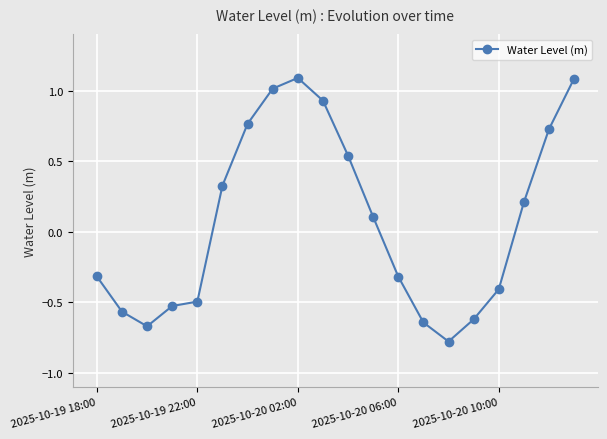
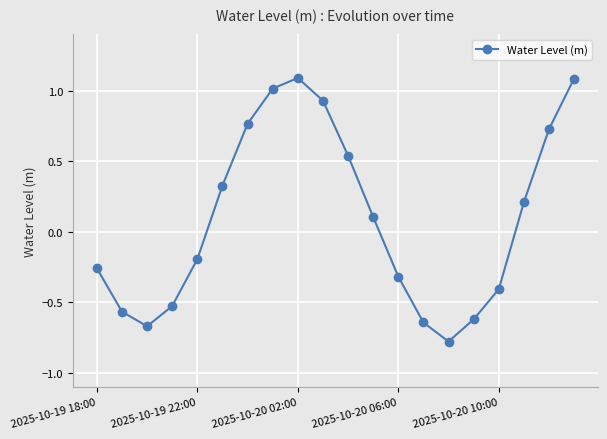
  {
-   "2025-10-19 18:00": -0.32,
-   "2025-10-19 22:00": -0.49,
+   "2025-10-19 18:00": -0.26,
+   "2025-10-19 22:00": -0.19,
    "2025-10-20 02:00": 1.09,
    "2025-10-20 06:00": -0.32,
    "2025-10-20 10:00": -0.41
  }
